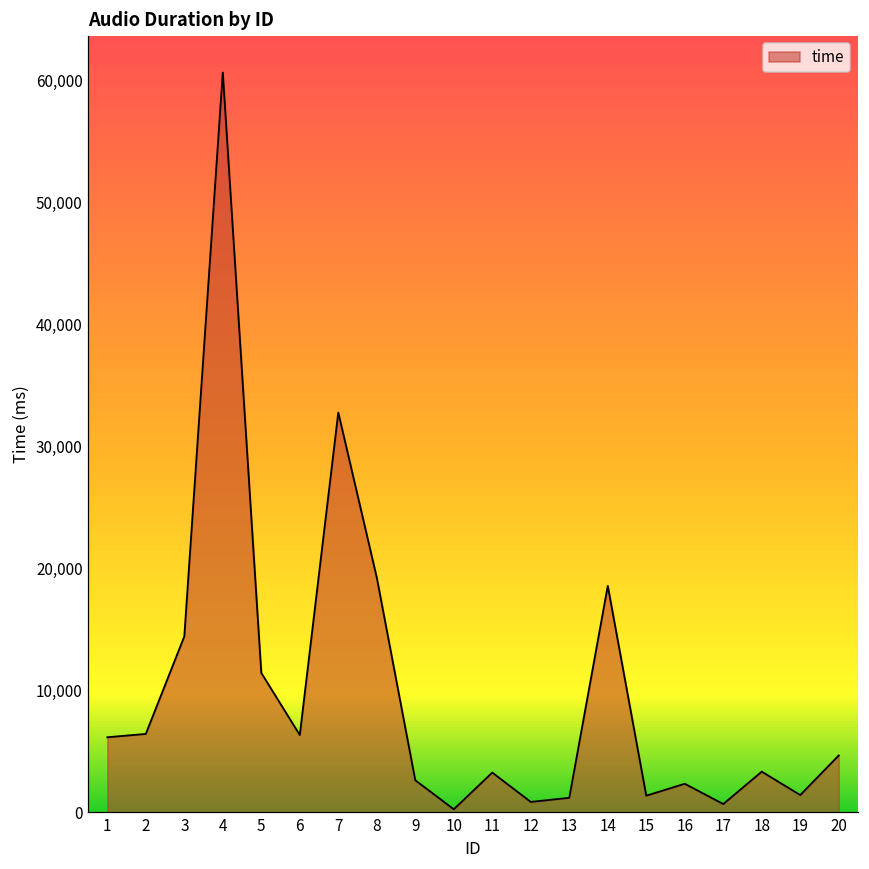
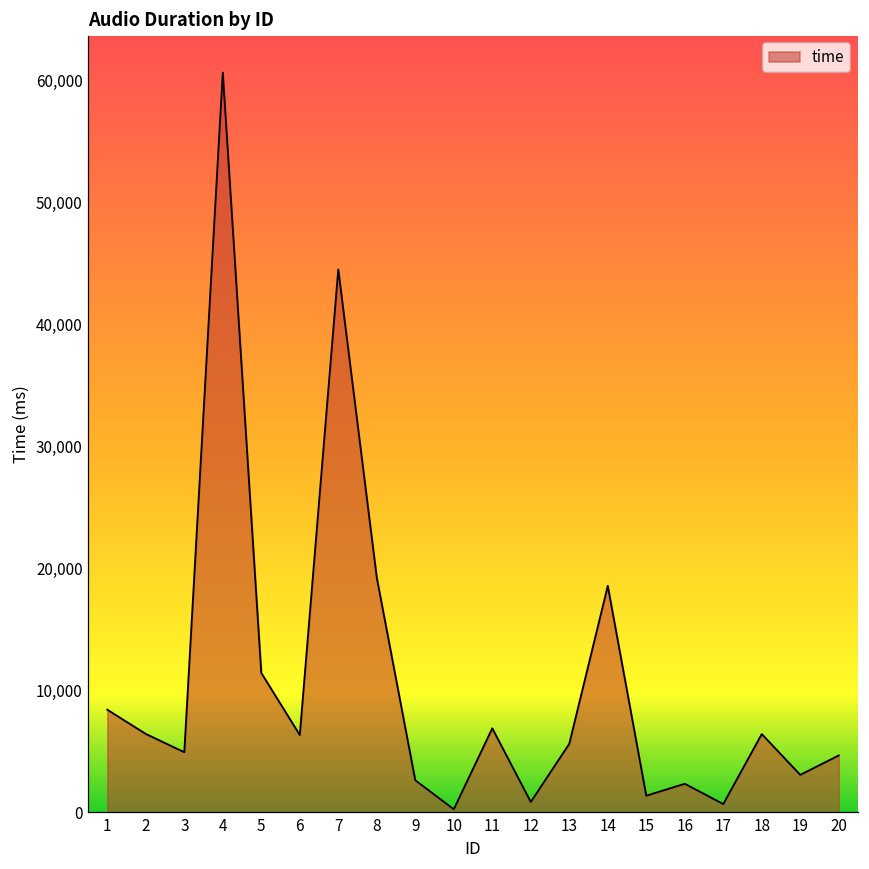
  {
-   "1": "6,200",
+   "1": "8,400",
    "2": "6,400",
-   "3": "14,400",
+   "3": "4,900",
    "4": "60,700",
    "5": "11,400",
    "6": "6,300",
-   "7": "32,800",
+   "7": "44,500",
    "8": "19,300",
    "9": "2,600",
    "10": "300",
-   "11": "3,300",
+   "11": "6,900",
    "12": "900",
-   "13": "1,200",
+   "13": "5,600",
    "14": "18,600",
    "15": "1,400",
    "16": "2,400",
    "17": "700",
-   "18": "3,300",
-   "19": "1,400",
+   "18": "6,400",
+   "19": "3,100",
    "20": "4,700"
  }
